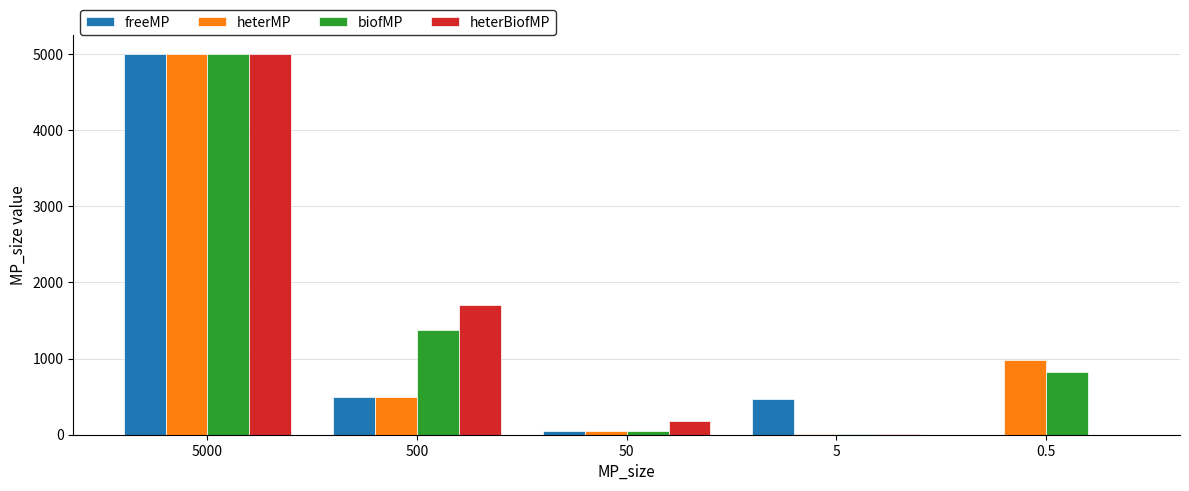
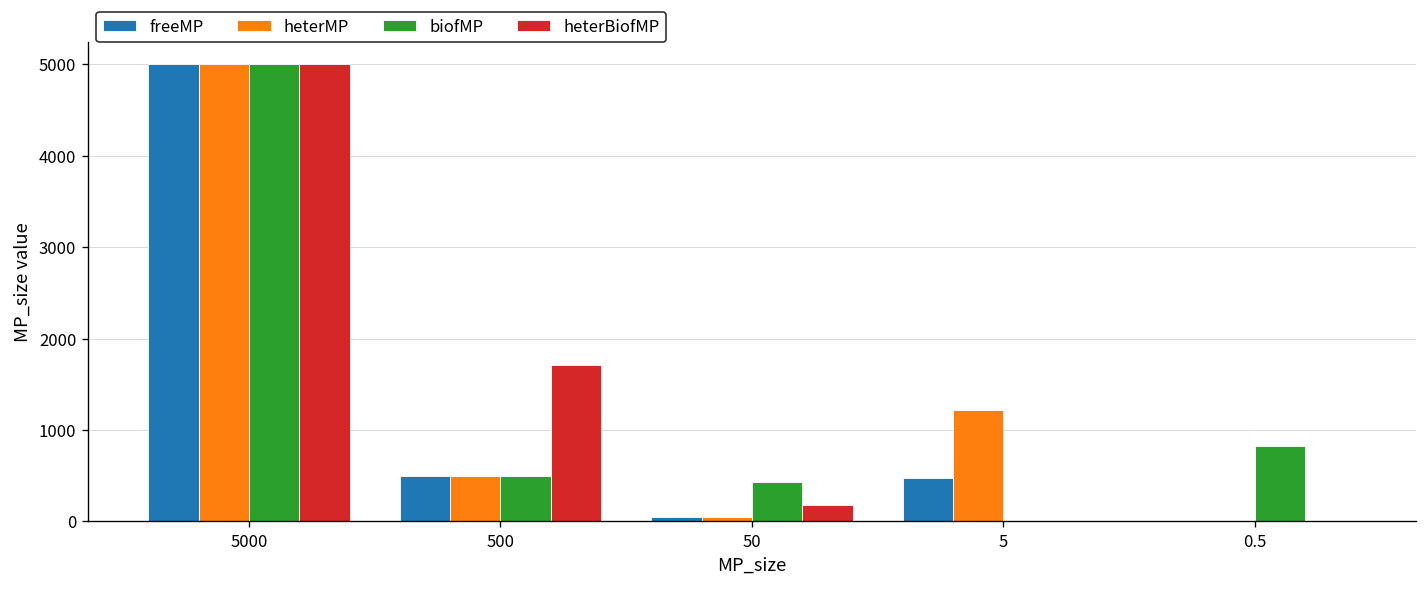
  {
    "freeMP": {
      "5000": 5000,
      "500": 500,
      "50": 100,
      "5": 500
    },
    "heterMP": {
      "5000": 5000,
      "500": 500,
      "50": 100,
-     "5": 0,
-     "0.5": 1000
+     "5": 1200,
+     "0.5": 0
    },
    "biofMP": {
      "5000": 5000,
-     "500": 1400,
-     "50": 100,
+     "500": 500,
+     "50": 400,
      "0.5": 800
    },
    "heterBiofMP": {
      "5000": 5000,
      "500": 1700,
      "50": 200
    }
  }
